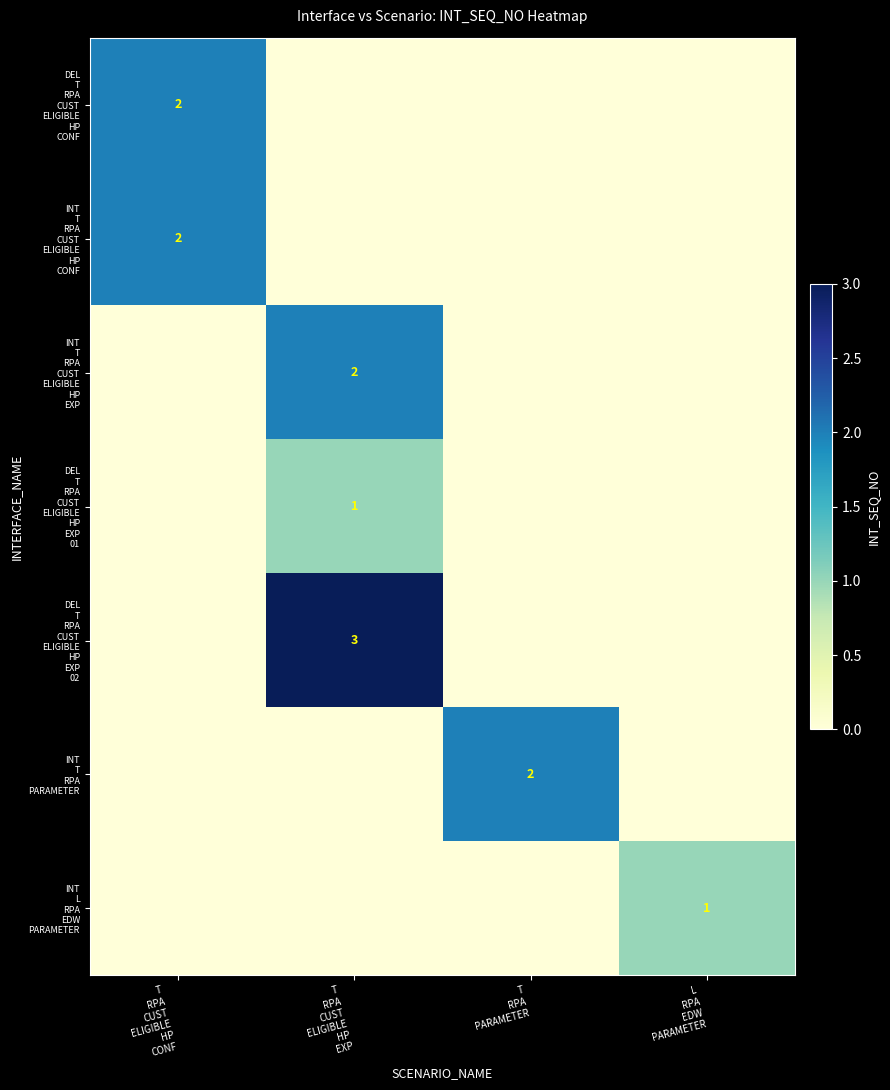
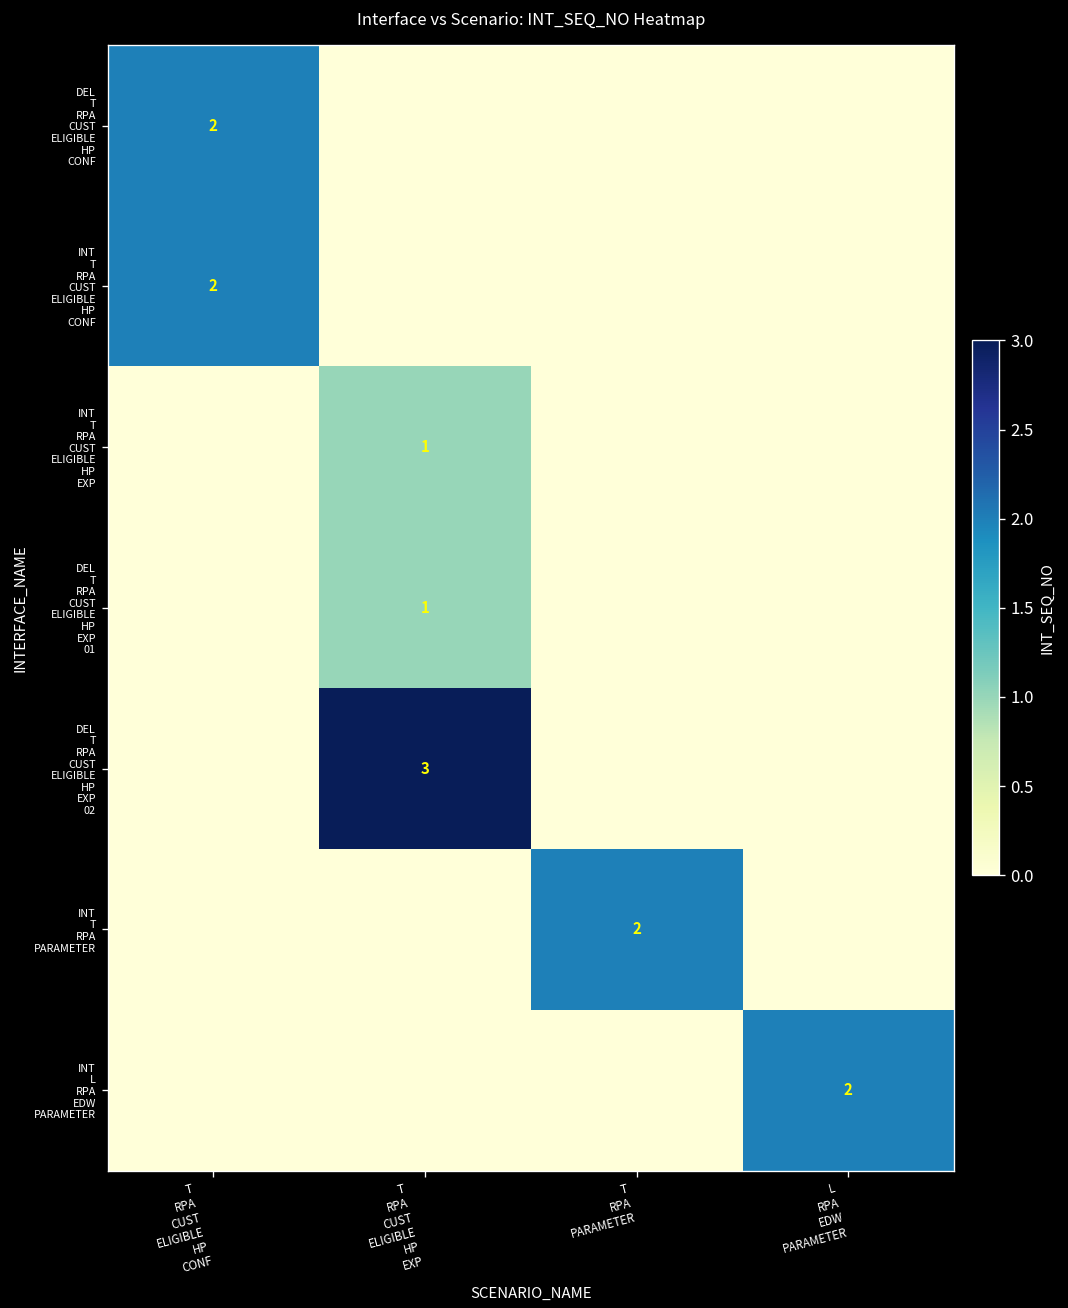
  {
    "DEL T RPA CUST ELIGIBLE HP CONF": {
      "T RPA CUST ELIGIBLE HP CONF": 2
    },
    "INT T RPA CUST ELIGIBLE HP CONF": {
      "T RPA CUST ELIGIBLE HP CONF": 2
    },
    "INT T RPA CUST ELIGIBLE HP EXP": {
-     "T RPA CUST ELIGIBLE HP EXP": 2
+     "T RPA CUST ELIGIBLE HP EXP": 1
    },
    "DEL T RPA CUST ELIGIBLE HP EXP 01": {
      "T RPA CUST ELIGIBLE HP EXP": 1
    },
    "DEL T RPA CUST ELIGIBLE HP EXP 02": {
      "T RPA CUST ELIGIBLE HP EXP": 3
    },
    "INT T RPA PARAMETER": {
      "T RPA PARAMETER": 2
    },
    "INT L RPA EDW PARAMETER": {
-     "L RPA EDW PARAMETER": 1
+     "L RPA EDW PARAMETER": 2
    }
  }
